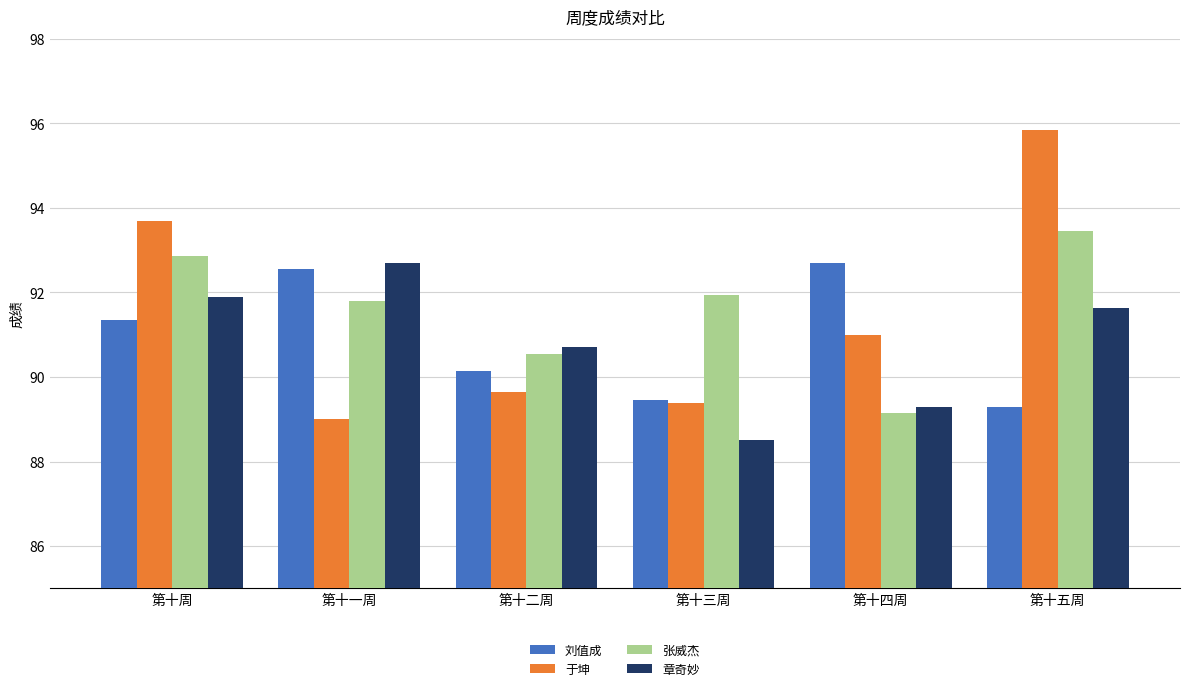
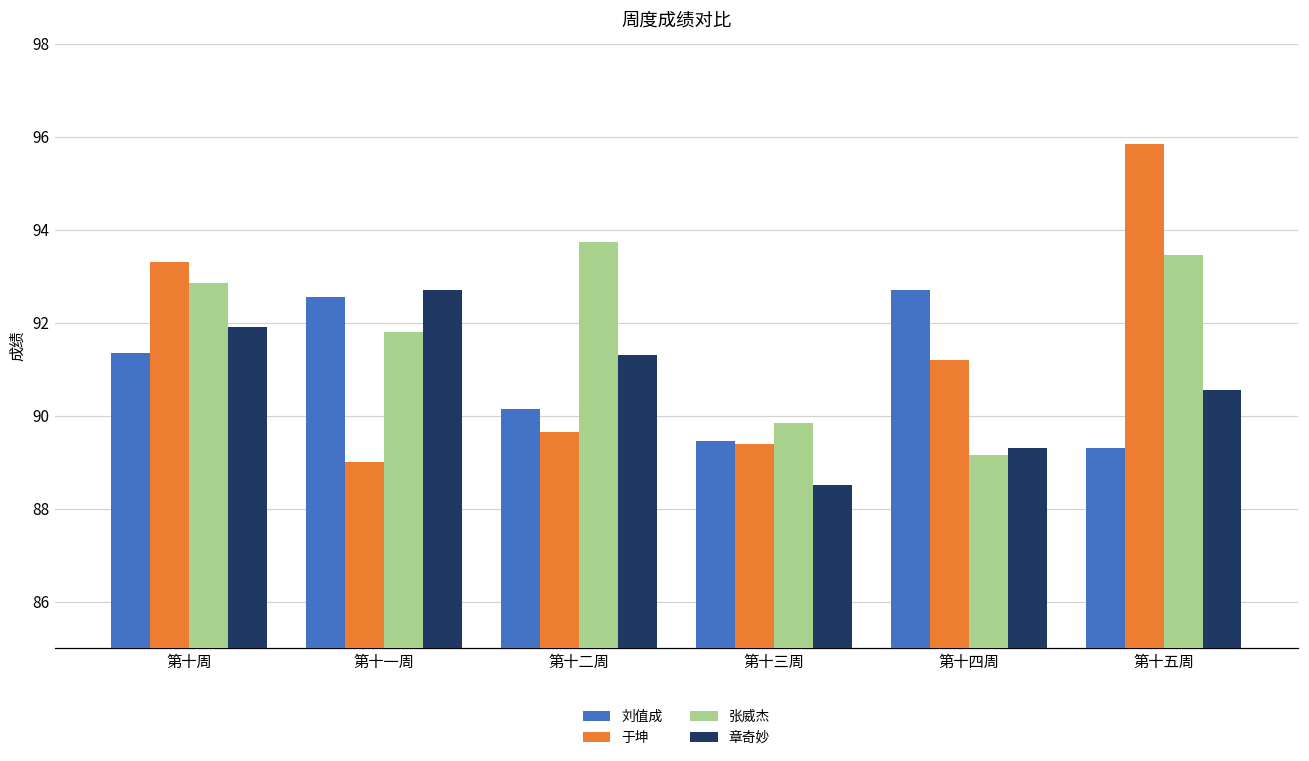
  {
    "刘值成": {
      "第十周": 91.4,
      "第十一周": 92.6,
      "第十二周": 90.2,
      "第十三周": 89.5,
      "第十四周": 92.7,
      "第十五周": 89.3
    },
    "于坤": {
-     "第十周": 93.7,
+     "第十周": 93.3,
      "第十一周": 89.0,
      "第十二周": 89.7,
      "第十三周": 89.4,
-     "第十四周": 91.0,
+     "第十四周": 91.2,
      "第十五周": 95.9
    },
    "张威杰": {
      "第十周": 92.9,
      "第十一周": 91.8,
-     "第十二周": 90.6,
-     "第十三周": 91.9,
+     "第十二周": 93.7,
+     "第十三周": 89.9,
      "第十四周": 89.2,
      "第十五周": 93.5
    },
    "章奇妙": {
      "第十周": 91.9,
      "第十一周": 92.7,
-     "第十二周": 90.7,
+     "第十二周": 91.3,
      "第十三周": 88.5,
      "第十四周": 89.3,
-     "第十五周": 91.6
+     "第十五周": 90.6
    }
  }
